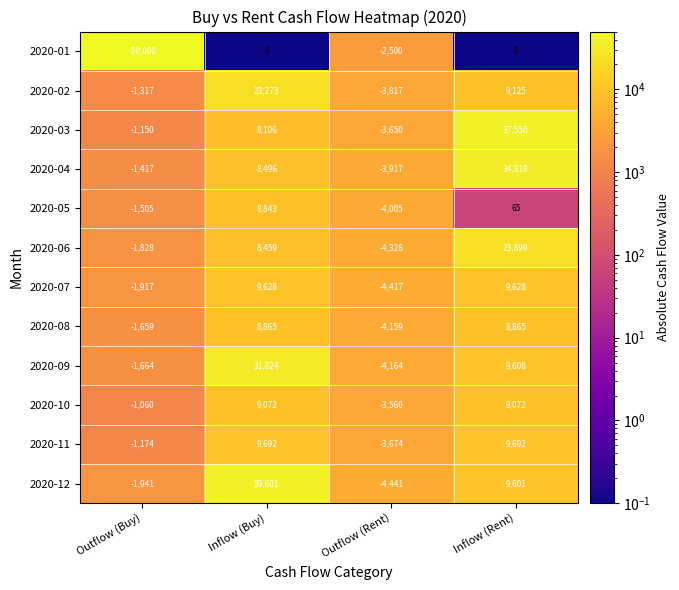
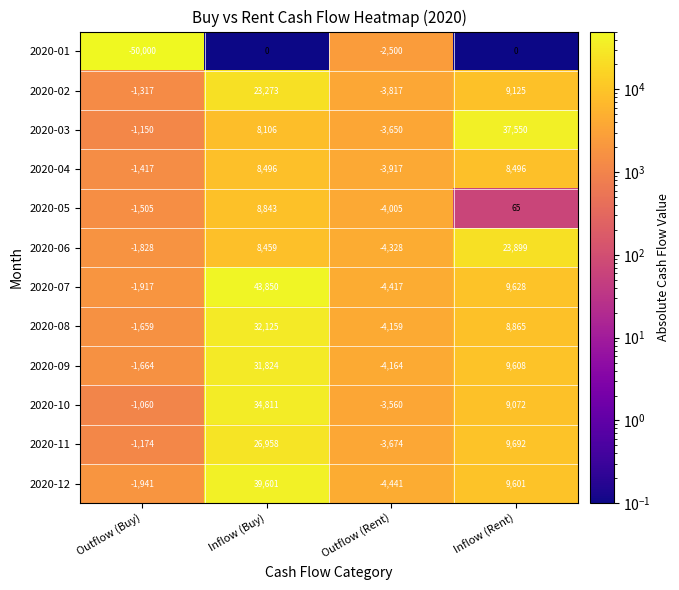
  {
    "2020-01": {
      "Outflow (Buy)": "-50,000",
      "Inflow (Buy)": "0",
      "Outflow (Rent)": "-2,500",
      "Inflow (Rent)": "0"
    },
    "2020-02": {
      "Outflow (Buy)": "-1,317",
      "Inflow (Buy)": "23,273",
      "Outflow (Rent)": "-3,817",
      "Inflow (Rent)": "9,125"
    },
    "2020-03": {
      "Outflow (Buy)": "-1,150",
      "Inflow (Buy)": "8,106",
      "Outflow (Rent)": "-3,650",
      "Inflow (Rent)": "37,550"
    },
    "2020-04": {
      "Outflow (Buy)": "-1,417",
      "Inflow (Buy)": "8,496",
      "Outflow (Rent)": "-3,917",
-     "Inflow (Rent)": "34,810"
+     "Inflow (Rent)": "8,496"
    },
    "2020-05": {
      "Outflow (Buy)": "-1,505",
      "Inflow (Buy)": "8,843",
      "Outflow (Rent)": "-4,005",
      "Inflow (Rent)": "65"
    },
    "2020-06": {
      "Outflow (Buy)": "-1,828",
      "Inflow (Buy)": "8,459",
      "Outflow (Rent)": "-4,328",
      "Inflow (Rent)": "23,899"
    },
    "2020-07": {
      "Outflow (Buy)": "-1,917",
-     "Inflow (Buy)": "9,628",
+     "Inflow (Buy)": "43,850",
      "Outflow (Rent)": "-4,417",
      "Inflow (Rent)": "9,628"
    },
    "2020-08": {
      "Outflow (Buy)": "-1,659",
-     "Inflow (Buy)": "8,865",
+     "Inflow (Buy)": "32,125",
      "Outflow (Rent)": "-4,159",
      "Inflow (Rent)": "8,865"
    },
    "2020-09": {
      "Outflow (Buy)": "-1,664",
      "Inflow (Buy)": "31,824",
      "Outflow (Rent)": "-4,164",
      "Inflow (Rent)": "9,608"
    },
    "2020-10": {
      "Outflow (Buy)": "-1,060",
-     "Inflow (Buy)": "9,072",
+     "Inflow (Buy)": "34,811",
      "Outflow (Rent)": "-3,560",
      "Inflow (Rent)": "9,072"
    },
    "2020-11": {
      "Outflow (Buy)": "-1,174",
-     "Inflow (Buy)": "9,692",
+     "Inflow (Buy)": "26,958",
      "Outflow (Rent)": "-3,674",
      "Inflow (Rent)": "9,692"
    },
    "2020-12": {
      "Outflow (Buy)": "-1,941",
      "Inflow (Buy)": "39,601",
      "Outflow (Rent)": "-4,441",
      "Inflow (Rent)": "9,601"
    }
  }
